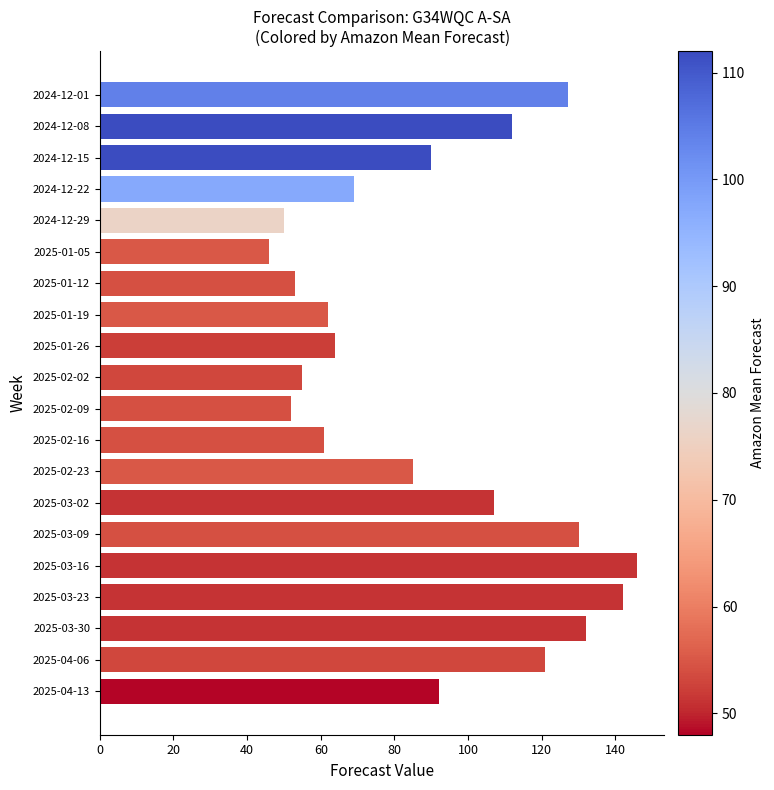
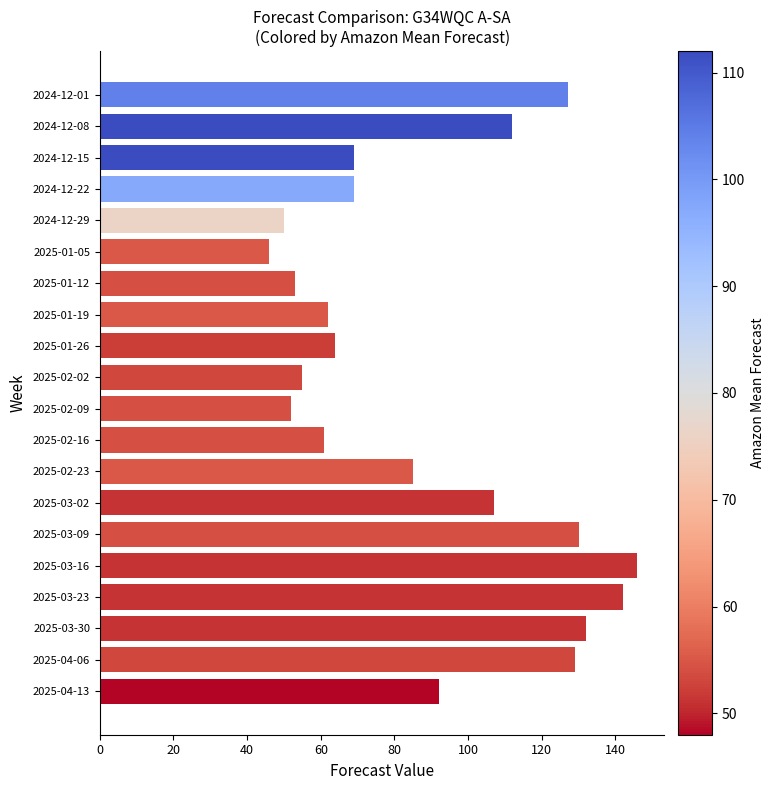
  {
    "2024-12-01": 127,
    "2024-12-08": 112,
-   "2024-12-15": 90,
+   "2024-12-15": 69,
    "2024-12-22": 69,
    "2024-12-29": 50,
    "2025-01-05": 46,
    "2025-01-12": 53,
    "2025-01-19": 62,
    "2025-01-26": 64,
    "2025-02-02": 55,
    "2025-02-09": 52,
    "2025-02-16": 61,
    "2025-02-23": 85,
    "2025-03-02": 107,
    "2025-03-09": 130,
    "2025-03-16": 146,
    "2025-03-23": 142,
    "2025-03-30": 132,
-   "2025-04-06": 121,
+   "2025-04-06": 129,
    "2025-04-13": 92
  }
